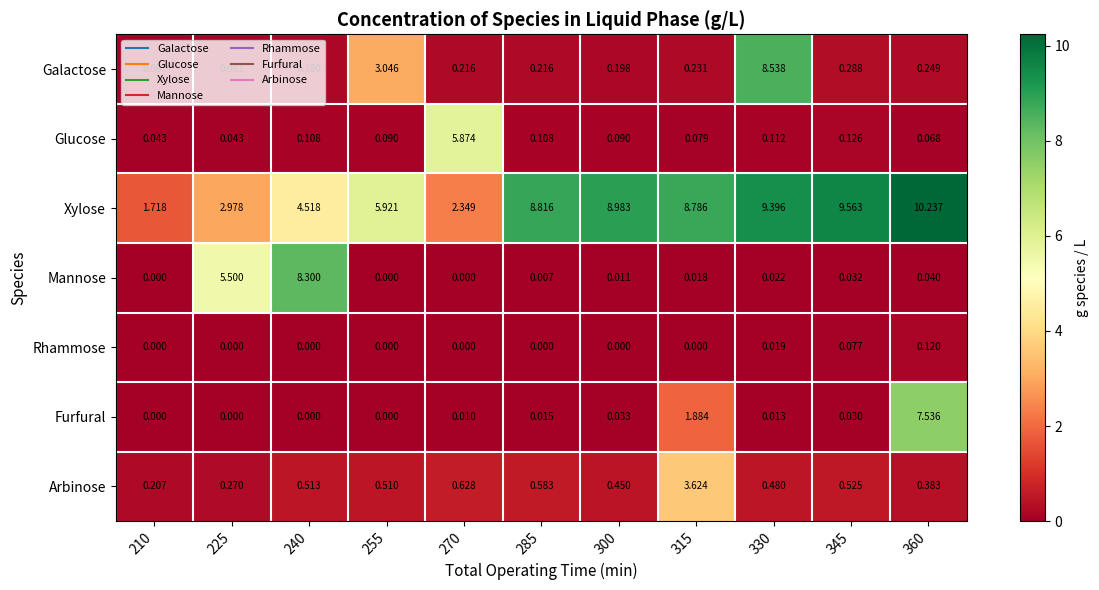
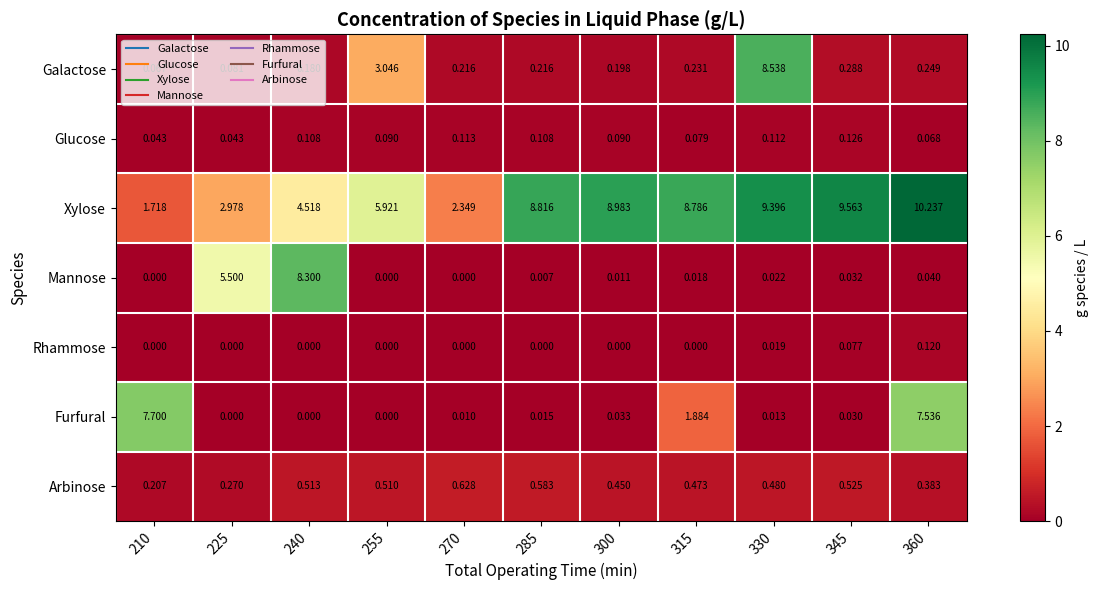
  {
    "Galactose": {
      "255": 3.046,
      "270": 0.216,
      "285": 0.216,
      "300": 0.198,
      "315": 0.231,
      "330": 8.538,
      "345": 0.288,
      "360": 0.249
    },
    "Glucose": {
      "210": 0.043,
      "225": 0.043,
      "240": 0.108,
      "255": 0.090,
-     "270": 5.874,
+     "270": 0.113,
      "285": 0.108,
      "300": 0.090,
      "315": 0.079,
      "330": 0.112,
      "345": 0.126,
      "360": 0.068
    },
    "Xylose": {
      "210": 1.718,
      "225": 2.978,
      "240": 4.518,
      "255": 5.921,
      "270": 2.349,
      "285": 8.816,
      "300": 8.983,
      "315": 8.786,
      "330": 9.396,
      "345": 9.563,
      "360": 10.237
    },
    "Mannose": {
      "210": 0.000,
      "225": 5.500,
      "240": 8.300,
      "255": 0.000,
      "270": 0.000,
      "285": 0.007,
      "300": 0.011,
      "315": 0.018,
      "330": 0.022,
      "345": 0.032,
      "360": 0.040
    },
    "Rhammose": {
      "210": 0.000,
      "225": 0.000,
      "240": 0.000,
      "255": 0.000,
      "270": 0.000,
      "285": 0.000,
      "300": 0.000,
      "315": 0.000,
      "330": 0.019,
      "345": 0.077,
      "360": 0.120
    },
    "Furfural": {
-     "210": 0.000,
+     "210": 7.700,
      "225": 0.000,
      "240": 0.000,
      "255": 0.000,
      "270": 0.010,
      "285": 0.015,
      "300": 0.033,
      "315": 1.884,
      "330": 0.013,
      "345": 0.030,
      "360": 7.536
    },
    "Arbinose": {
      "210": 0.207,
      "225": 0.270,
      "240": 0.513,
      "255": 0.510,
      "270": 0.628,
      "285": 0.583,
      "300": 0.450,
-     "315": 3.624,
+     "315": 0.473,
      "330": 0.480,
      "345": 0.525,
      "360": 0.383
    }
  }
